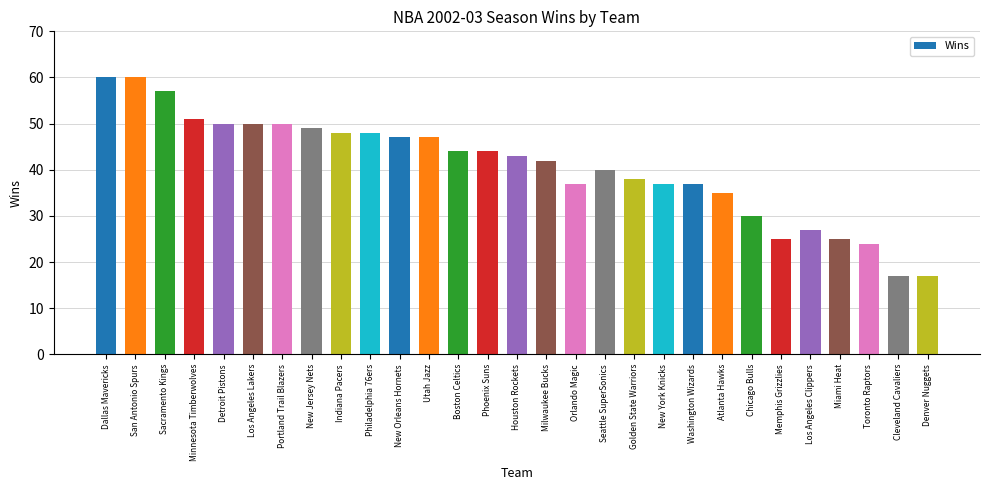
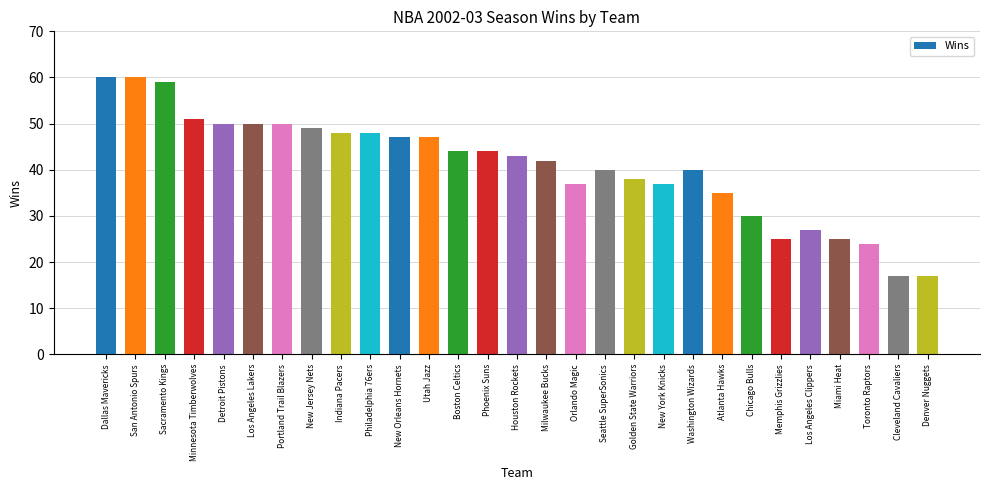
  {
    "Dallas Mavericks": 60,
    "San Antonio Spurs": 60,
-   "Sacramento Kings": 57,
+   "Sacramento Kings": 59,
    "Minnesota Timberwolves": 51,
    "Detroit Pistons": 50,
    "Los Angeles Lakers": 50,
    "Portland Trail Blazers": 50,
    "New Jersey Nets": 49,
    "Indiana Pacers": 48,
    "Philadelphia 76ers": 48,
    "New Orleans Hornets": 47,
    "Utah Jazz": 47,
    "Boston Celtics": 44,
    "Phoenix Suns": 44,
    "Houston Rockets": 43,
    "Milwaukee Bucks": 42,
    "Orlando Magic": 37,
    "Seattle SuperSonics": 40,
    "Golden State Warriors": 38,
    "New York Knicks": 37,
-   "Washington Wizards": 37,
+   "Washington Wizards": 40,
    "Atlanta Hawks": 35,
    "Chicago Bulls": 30,
    "Memphis Grizzlies": 25,
    "Los Angeles Clippers": 27,
    "Miami Heat": 25,
    "Toronto Raptors": 24,
    "Cleveland Cavaliers": 17,
    "Denver Nuggets": 17
  }
